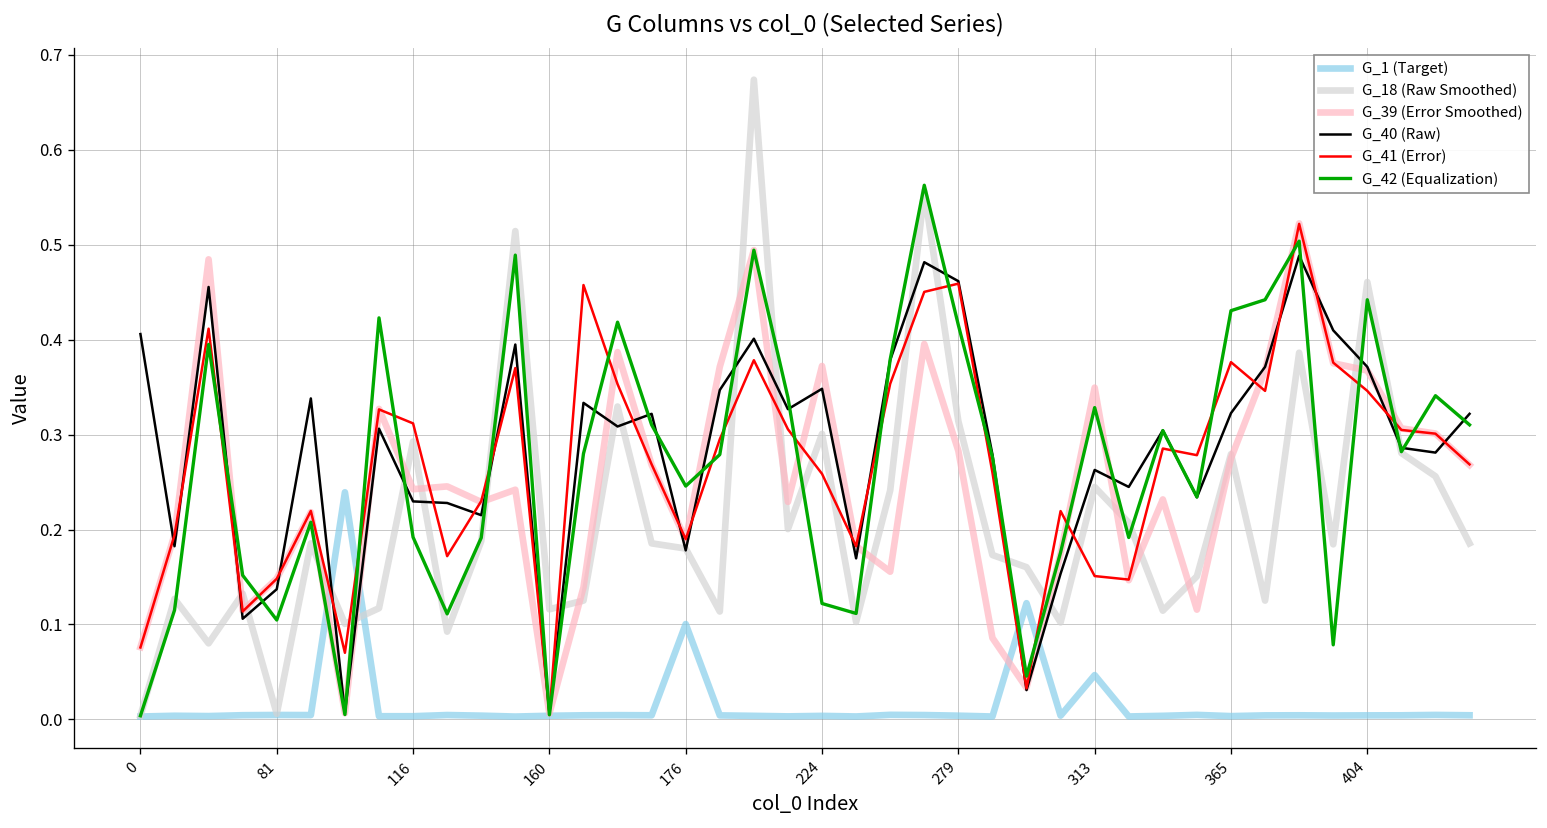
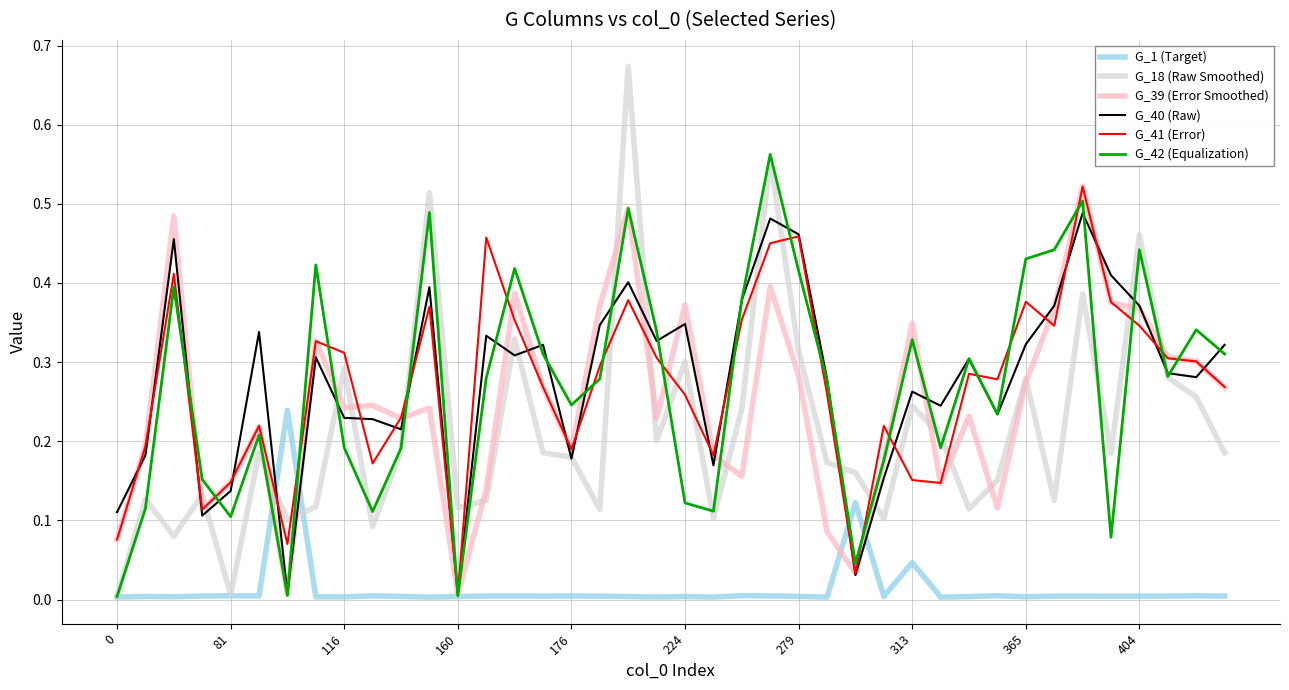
  {
    "G_1 (Target)": {
      "116": 0.00,
-     "176": 0.10,
+     "176": 0.00,
      "224": 0.00,
      "279": 0.00,
      "313": 0.05,
      "365": 0.00,
      "404": 0.00
    },
    "G_40 (Raw)": {
-     "0": 0.41,
+     "0": 0.11,
      "81": 0.14,
      "116": 0.23,
      "224": 0.35,
      "313": 0.26,
      "365": 0.32,
      "404": 0.37
    },
    "G_41 (Error)": {
      "116": 0.31,
      "224": 0.26,
      "313": 0.15,
      "365": 0.38,
      "404": 0.35
    },
    "G_42 (Equalization)": {
      "81": 0.10,
      "116": 0.19,
      "176": 0.25,
      "224": 0.12,
      "279": 0.42,
      "313": 0.33,
      "365": 0.43,
      "404": 0.44
    }
  }
